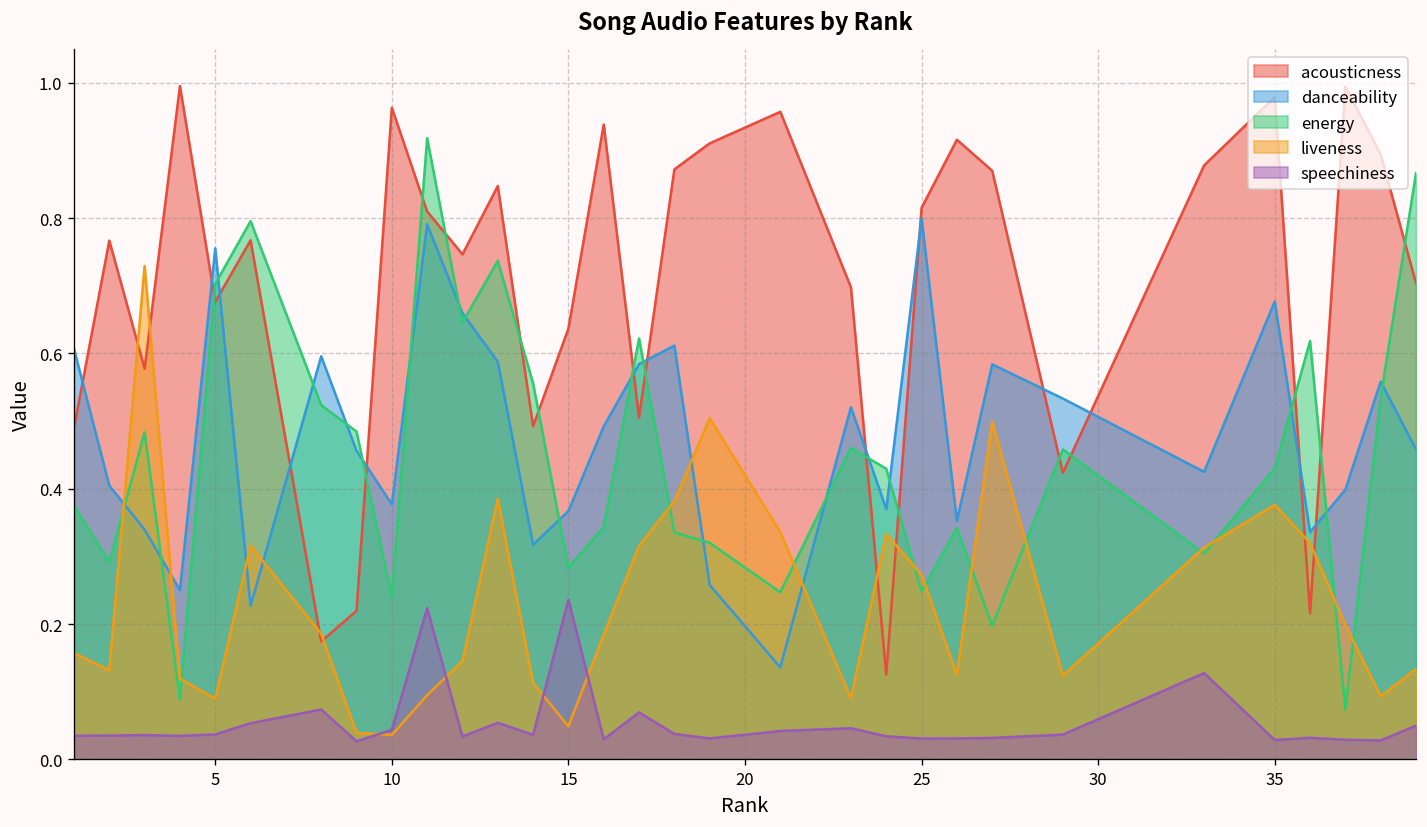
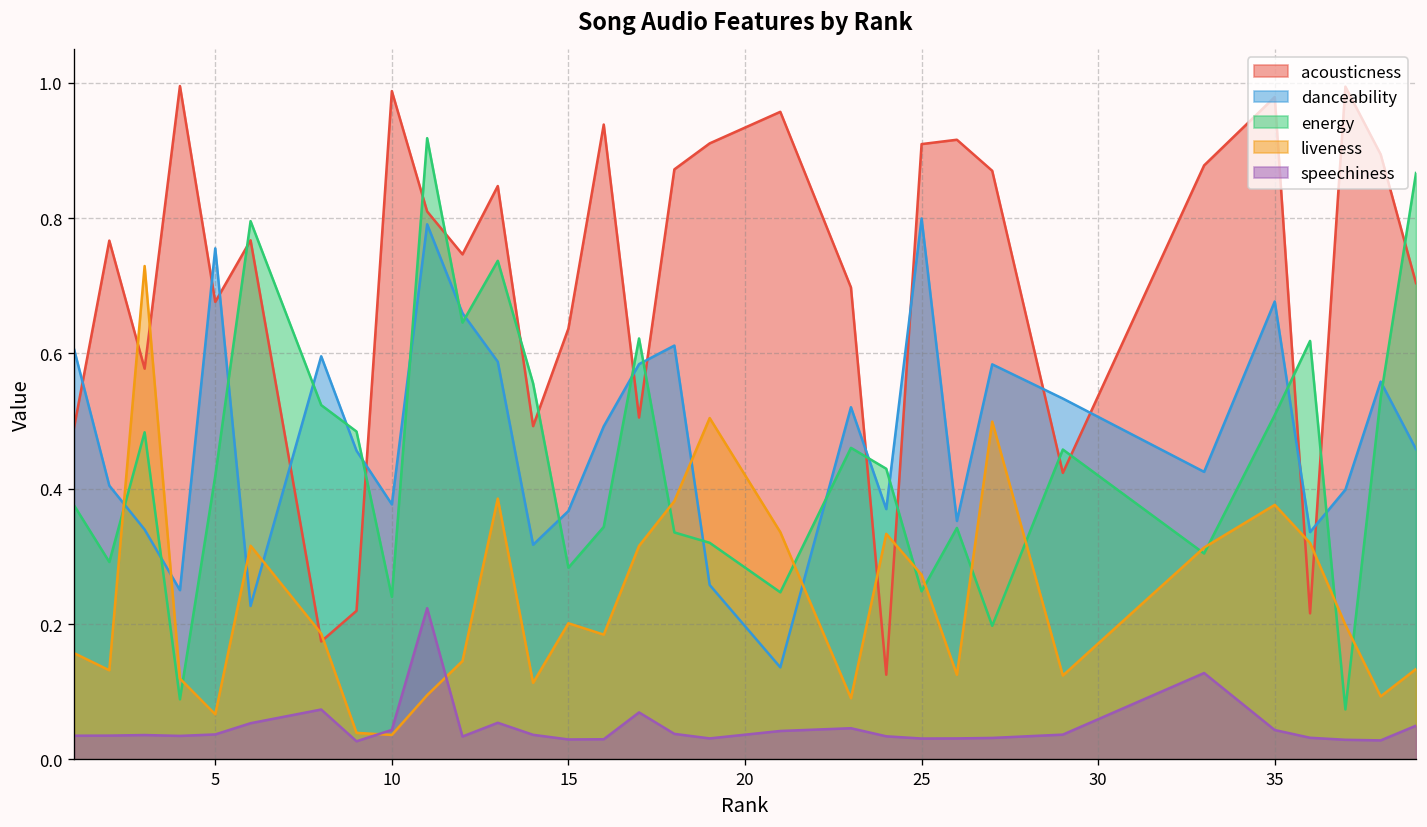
  {
    "acousticness": {
      "5": 0.68,
-     "10": 0.96,
+     "10": 0.99,
      "15": 0.64,
-     "25": 0.82
+     "25": 0.91
    },
    "danceability": {
      "5": 0.76,
      "10": 0.38,
      "15": 0.37,
      "25": 0.80,
      "35": 0.68
    },
    "energy": {
-     "5": 0.70,
+     "5": 0.42,
      "10": 0.24,
      "15": 0.28,
      "25": 0.25,
-     "35": 0.43
+     "35": 0.51
    },
    "liveness": {
-     "5": 0.09,
+     "5": 0.07,
      "10": 0.04,
-     "15": 0.05,
+     "15": 0.20,
      "25": 0.27,
      "35": 0.38
    },
    "speechiness": {
      "5": 0.04,
      "10": 0.04,
-     "15": 0.24,
+     "15": 0.03,
      "25": 0.03,
-     "35": 0.03
+     "35": 0.04
    }
  }
